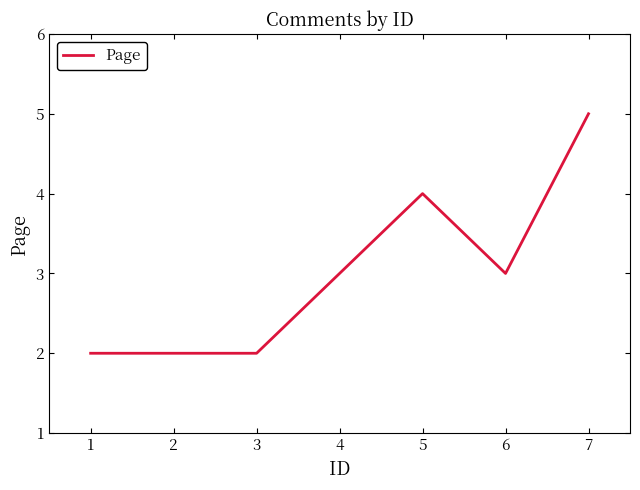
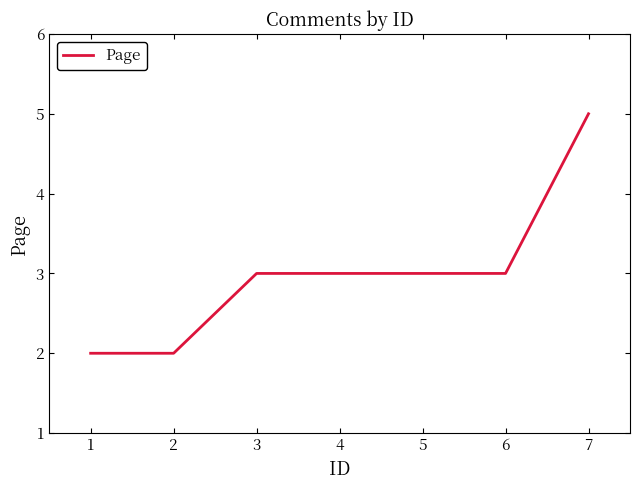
  {
    "1": 2,
    "2": 2,
-   "3": 2,
+   "3": 3,
    "4": 3,
-   "5": 4,
+   "5": 3,
    "6": 3,
    "7": 5
  }
